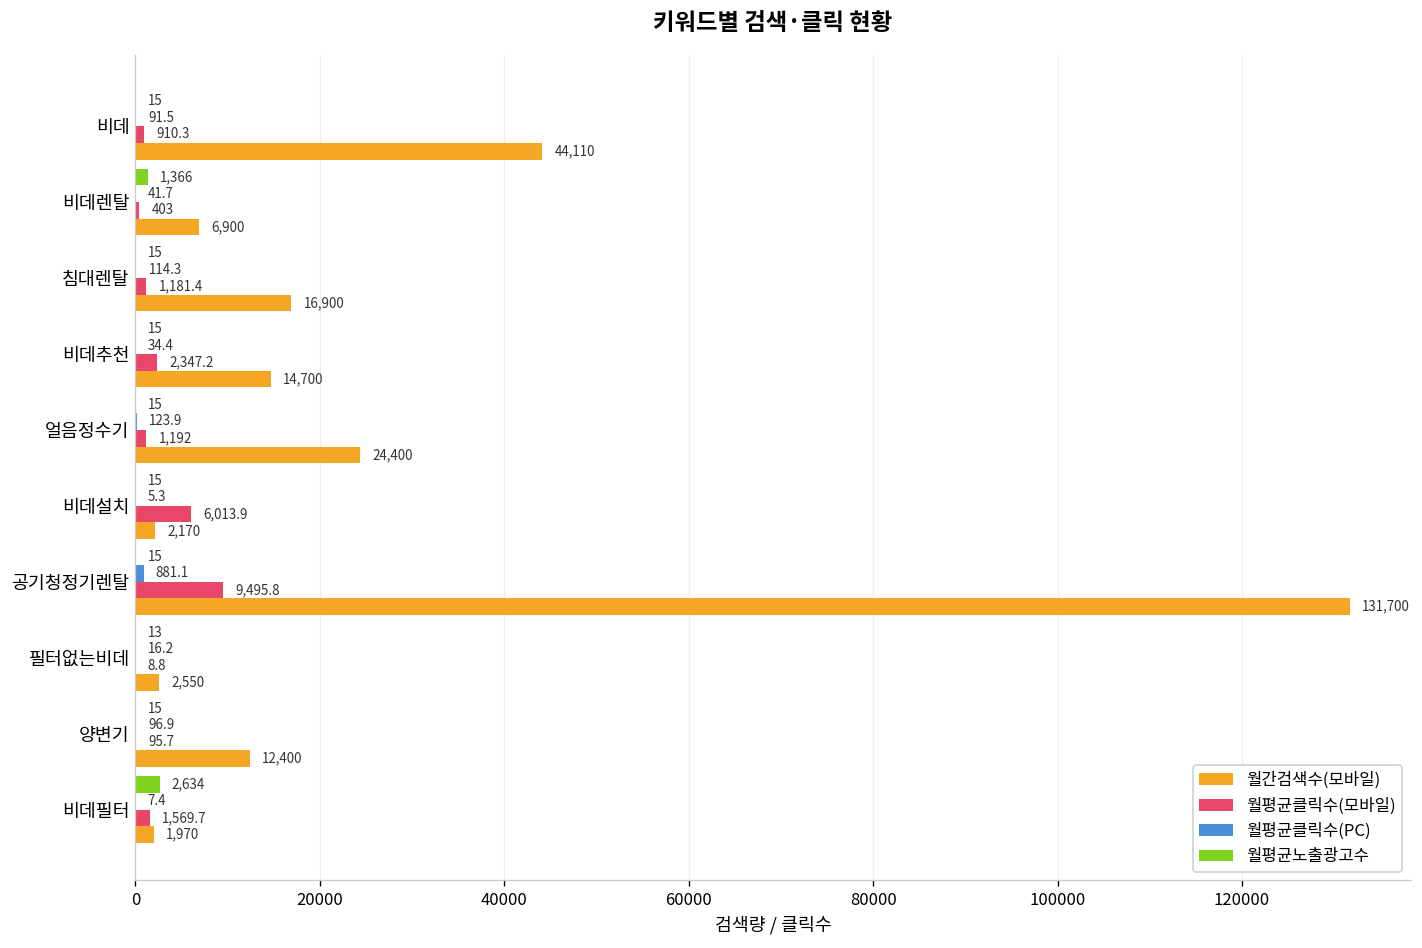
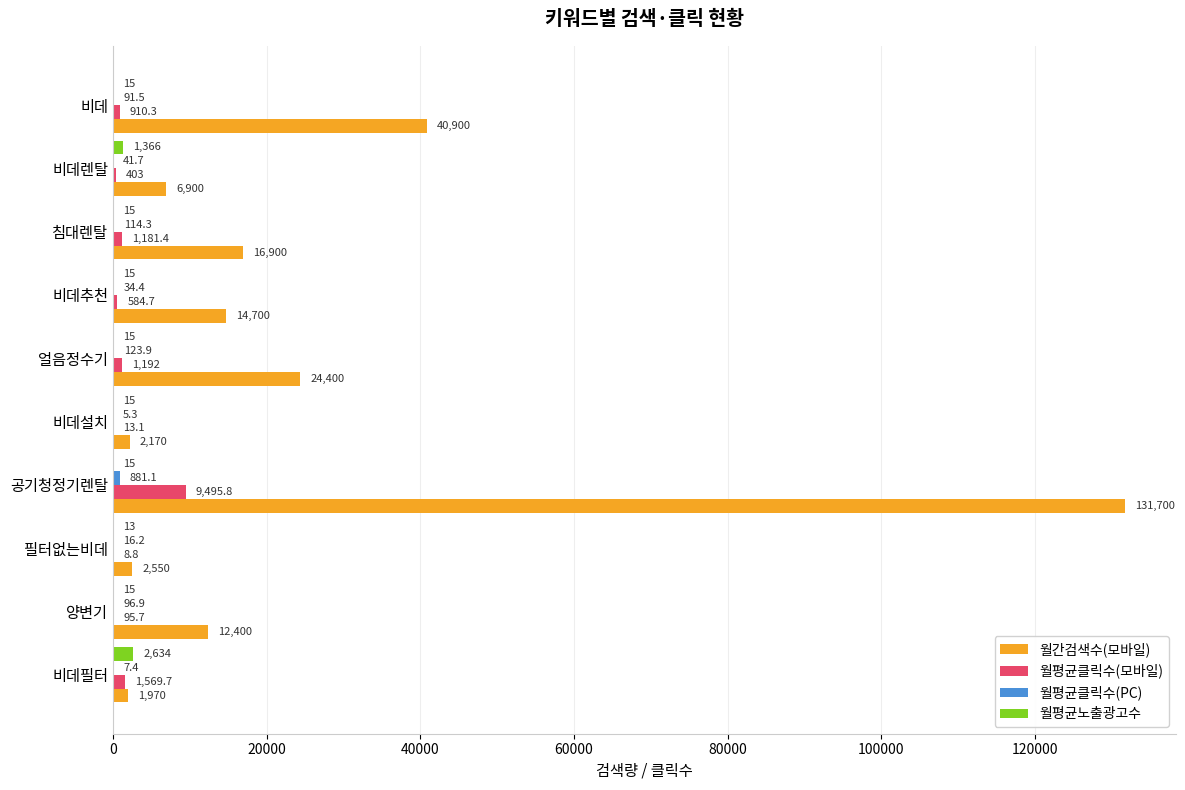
  {
    "월간검색수(모바일)": {
-     "비데": "44,110",
+     "비데": "40,900",
      "비데렌탈": "6,900",
      "침대렌탈": "16,900",
      "비데추천": "14,700",
      "얼음정수기": "24,400",
      "비데설치": "2,170",
      "공기청정기렌탈": "131,700",
      "필터없는비데": "2,550",
      "양변기": "12,400",
      "비데필터": "1,970"
    },
    "월평균클릭수(모바일)": {
      "비데": "910.3",
      "비데렌탈": "403",
      "침대렌탈": "1,181.4",
-     "비데추천": "2,347.2",
+     "비데추천": "584.7",
      "얼음정수기": "1,192",
-     "비데설치": "6,013.9",
+     "비데설치": "13.1",
      "공기청정기렌탈": "9,495.8",
      "필터없는비데": "8.8",
      "양변기": "95.7",
      "비데필터": "1,569.7"
    },
    "월평균클릭수(PC)": {
      "비데": "91.5",
      "비데렌탈": "41.7",
      "침대렌탈": "114.3",
      "비데추천": "34.4",
      "얼음정수기": "123.9",
      "비데설치": "5.3",
      "공기청정기렌탈": "881.1",
      "필터없는비데": "16.2",
      "양변기": "96.9",
      "비데필터": "7.4"
    },
    "월평균노출광고수": {
      "비데": "15",
      "비데렌탈": "1,366",
      "침대렌탈": "15",
      "비데추천": "15",
      "얼음정수기": "15",
      "비데설치": "15",
      "공기청정기렌탈": "15",
      "필터없는비데": "13",
      "양변기": "15",
      "비데필터": "2,634"
    }
  }
